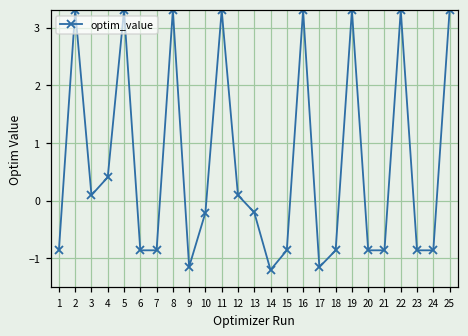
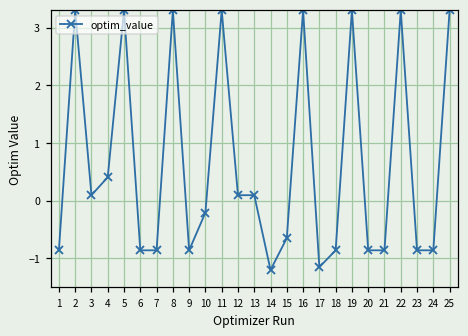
  {
    "1": -0.9,
    "2": 3.3,
    "3": 0.1,
    "4": 0.4,
    "5": 3.3,
    "6": -0.9,
    "7": -0.9,
    "8": 3.3,
-   "9": -1.1,
+   "9": -0.9,
    "10": -0.2,
    "11": 3.3,
    "12": 0.1,
-   "13": -0.2,
+   "13": 0.1,
    "14": -1.2,
-   "15": -0.9,
+   "15": -0.6,
    "16": 3.3,
    "17": -1.2,
    "18": -0.9,
    "19": 3.3,
    "20": -0.9,
    "21": -0.9,
    "22": 3.3,
    "23": -0.9,
    "24": -0.9,
    "25": 3.3
  }
